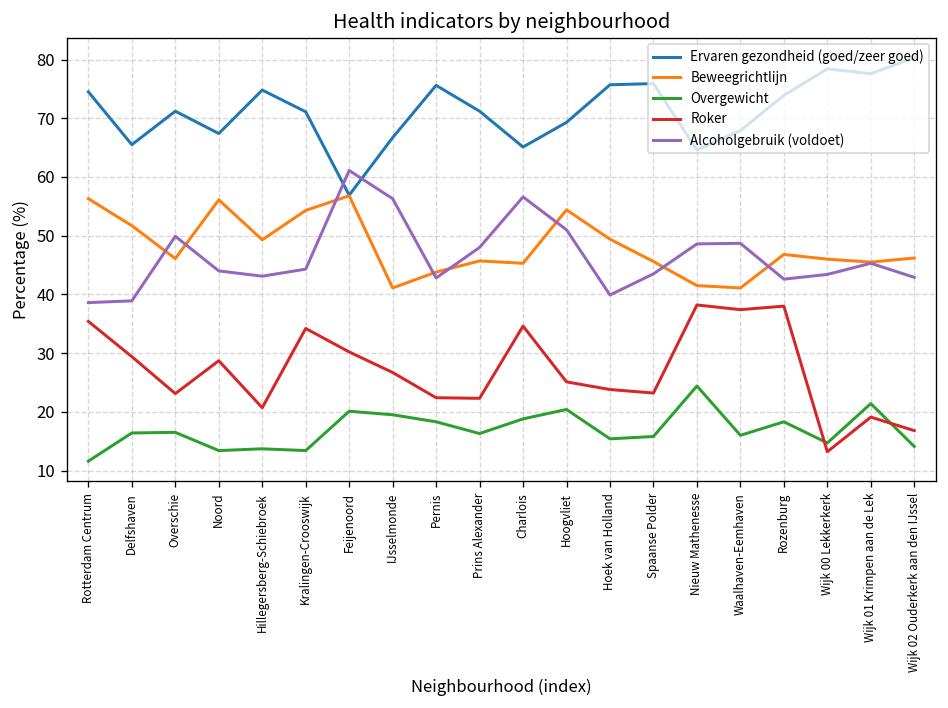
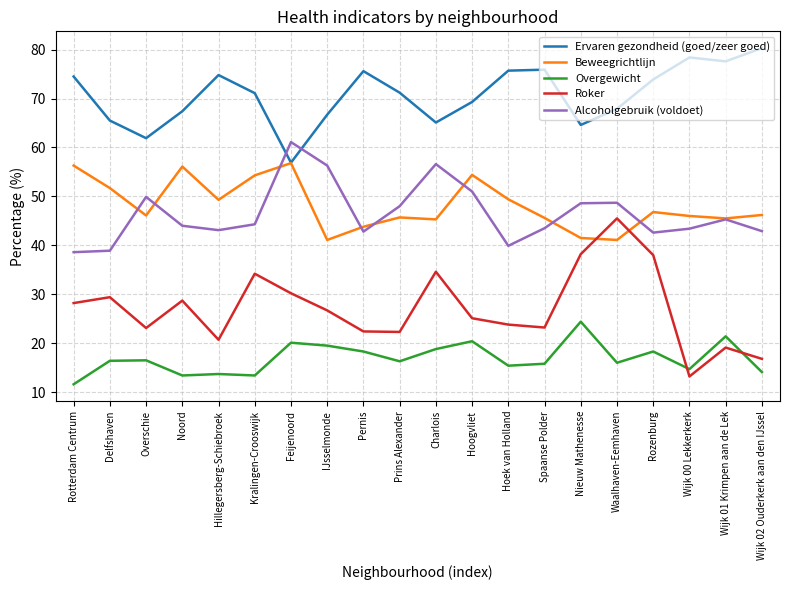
  {
    "Ervaren gezondheid (goed/zeer goed)": {
      "Rotterdam Centrum": 75,
      "Delfshaven": 66,
-     "Overschie": 71,
+     "Overschie": 62,
      "Noord": 67,
      "Hillegersberg-Schiebroek": 75,
      "Kralingen-Crooswijk": 71,
      "IJsselmonde": 67,
      "Pernis": 76,
      "Prins Alexander": 71,
      "Charlois": 65,
      "Hoogvliet": 69,
      "Hoek van Holland": 76,
      "Nieuw Mathenesse": 65
    },
    "Beweegrichtlijn": {
      "Rotterdam Centrum": 56,
      "Delfshaven": 52,
      "Overschie": 46,
      "Noord": 56,
      "Hillegersberg-Schiebroek": 49,
      "Kralingen-Crooswijk": 54,
      "IJsselmonde": 41,
      "Pernis": 44,
      "Prins Alexander": 46,
      "Charlois": 45,
      "Hoogvliet": 54,
      "Hoek van Holland": 49,
      "Spaanse Polder": 46,
      "Nieuw Mathenesse": 42,
      "Waalhaven-Eemhaven": 41,
      "Rozenburg": 47,
      "Wijk 00 Lekkerkerk": 46,
      "Wijk 02 Ouderkerk aan den IJssel": 46
    },
    "Overgewicht": {
      "Rotterdam Centrum": 12,
      "Delfshaven": 16,
      "Overschie": 17,
      "Noord": 13,
      "Hillegersberg-Schiebroek": 14,
      "Kralingen-Crooswijk": 13,
      "Feijenoord": 20,
      "IJsselmonde": 20,
      "Pernis": 18,
      "Prins Alexander": 16,
      "Charlois": 19,
      "Hoogvliet": 20,
      "Hoek van Holland": 15,
      "Spaanse Polder": 16,
      "Nieuw Mathenesse": 24,
      "Waalhaven-Eemhaven": 16,
      "Rozenburg": 18,
      "Wijk 00 Lekkerkerk": 15,
      "Wijk 01 Krimpen aan de Lek": 21,
      "Wijk 02 Ouderkerk aan den IJssel": 14
    },
    "Roker": {
-     "Rotterdam Centrum": 35,
+     "Rotterdam Centrum": 28,
      "Delfshaven": 29,
      "Overschie": 23,
      "Noord": 29,
      "Hillegersberg-Schiebroek": 21,
      "Kralingen-Crooswijk": 34,
      "Feijenoord": 30,
      "IJsselmonde": 27,
      "Pernis": 22,
      "Prins Alexander": 22,
      "Charlois": 35,
      "Hoogvliet": 25,
      "Hoek van Holland": 24,
      "Spaanse Polder": 23,
      "Nieuw Mathenesse": 38,
-     "Waalhaven-Eemhaven": 37,
+     "Waalhaven-Eemhaven": 46,
      "Rozenburg": 38,
      "Wijk 00 Lekkerkerk": 13,
      "Wijk 01 Krimpen aan de Lek": 19,
      "Wijk 02 Ouderkerk aan den IJssel": 17
    },
    "Alcoholgebruik (voldoet)": {
      "Rotterdam Centrum": 39,
      "Delfshaven": 39,
      "Overschie": 50,
      "Noord": 44,
      "Hillegersberg-Schiebroek": 43,
      "Kralingen-Crooswijk": 44,
      "Feijenoord": 61,
      "IJsselmonde": 56,
      "Pernis": 43,
      "Prins Alexander": 48,
      "Charlois": 57,
      "Hoogvliet": 51,
      "Hoek van Holland": 40,
      "Spaanse Polder": 44,
      "Nieuw Mathenesse": 49,
      "Waalhaven-Eemhaven": 49,
      "Rozenburg": 43,
      "Wijk 00 Lekkerkerk": 43,
      "Wijk 02 Ouderkerk aan den IJssel": 43
    }
  }
